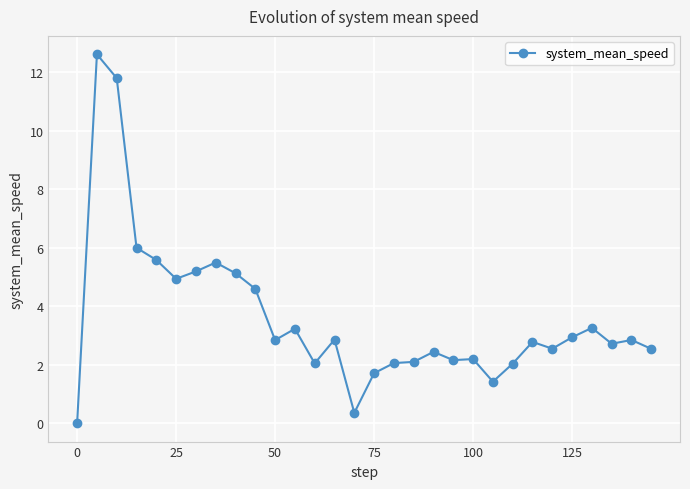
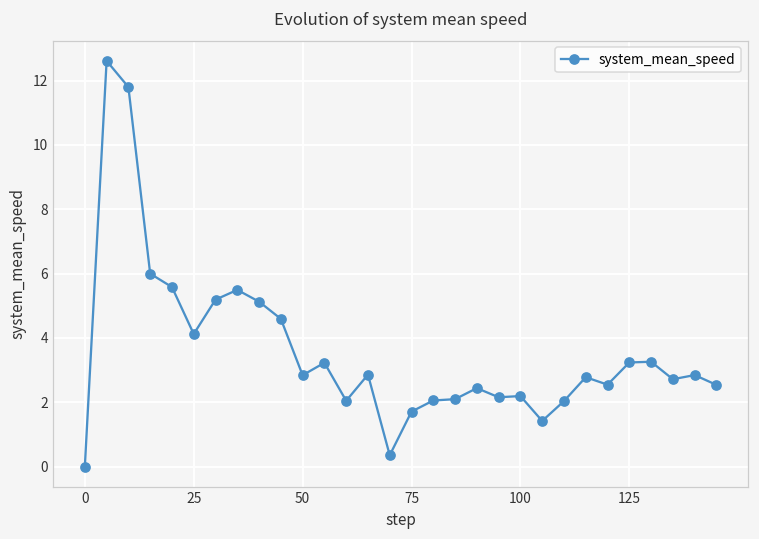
  {
    "0": 0.0,
-   "25": 4.9,
+   "25": 4.1,
    "50": 2.8,
    "75": 1.7,
    "100": 2.2,
-   "125": 2.9
+   "125": 3.2
  }
